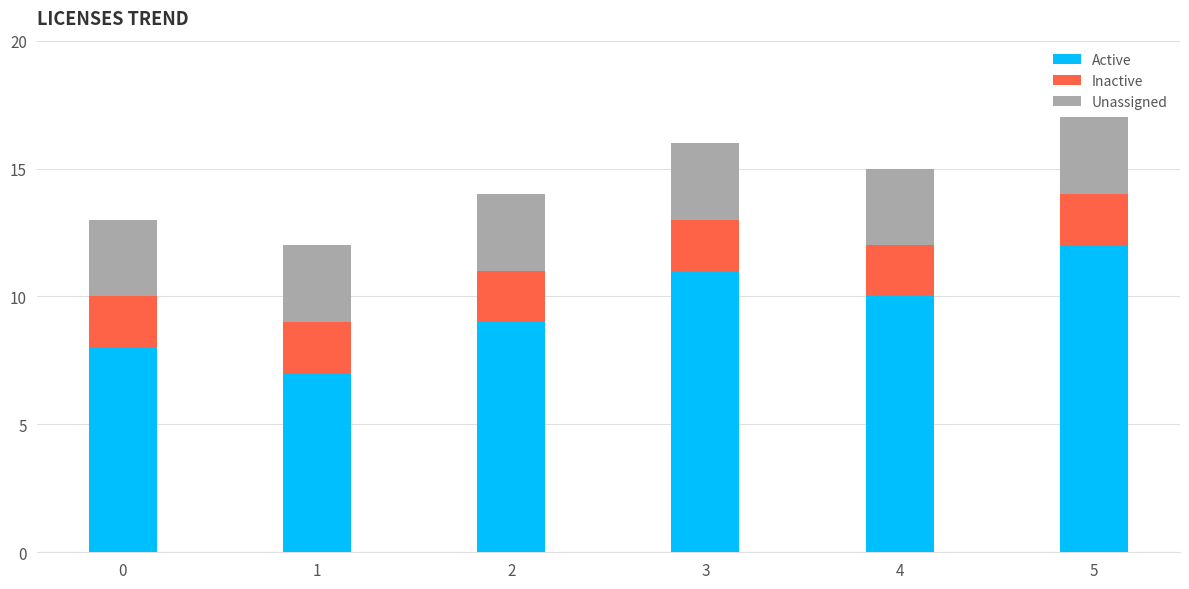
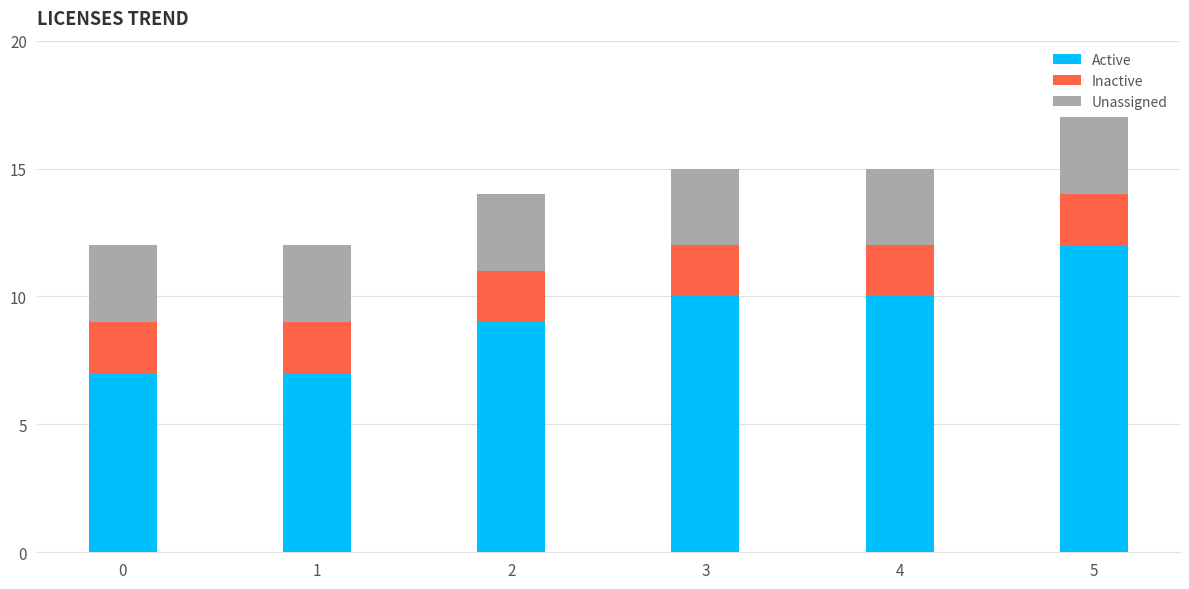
  {
    "Active": {
-     "0": 8,
+     "0": 7,
      "1": 7,
      "2": 9,
-     "3": 11,
+     "3": 10,
      "4": 10,
      "5": 12
    },
    "Inactive": {
      "0": 2,
      "1": 2,
      "2": 2,
      "3": 2,
      "4": 2,
      "5": 2
    },
    "Unassigned": {
      "0": 3,
      "1": 3,
      "2": 3,
      "3": 3,
      "4": 3,
      "5": 3
    }
  }
